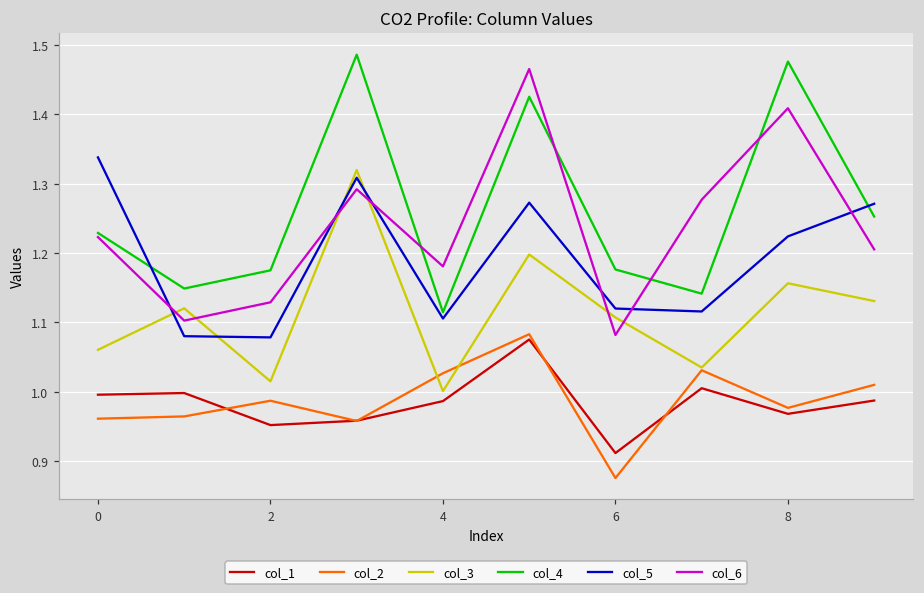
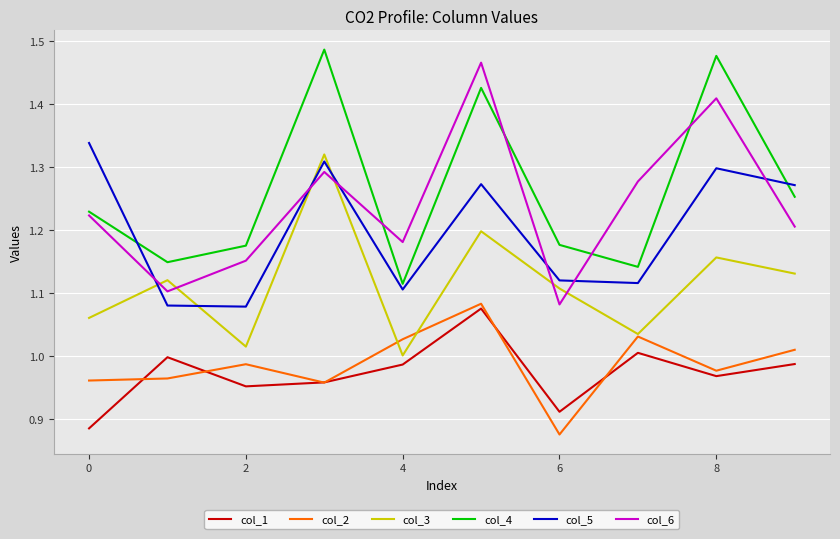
  {
    "col_1": {
-     "0": 1.00,
+     "0": 0.88,
      "2": 0.95,
      "4": 0.99,
      "6": 0.91,
      "8": 0.97
    },
    "col_2": {
      "0": 0.96,
      "2": 0.99,
      "4": 1.03,
      "6": 0.88,
      "8": 0.98
    },
    "col_3": {
      "0": 1.06,
      "2": 1.01,
      "4": 1.00,
      "6": 1.11,
      "8": 1.16
    },
    "col_4": {
      "0": 1.23,
      "2": 1.17,
      "4": 1.11,
      "6": 1.18,
      "8": 1.48
    },
    "col_5": {
      "0": 1.34,
      "2": 1.08,
      "4": 1.11,
      "6": 1.12,
-     "8": 1.22
+     "8": 1.30
    },
    "col_6": {
      "0": 1.22,
-     "2": 1.13,
+     "2": 1.15,
      "4": 1.18,
      "6": 1.08,
      "8": 1.41
    }
  }
